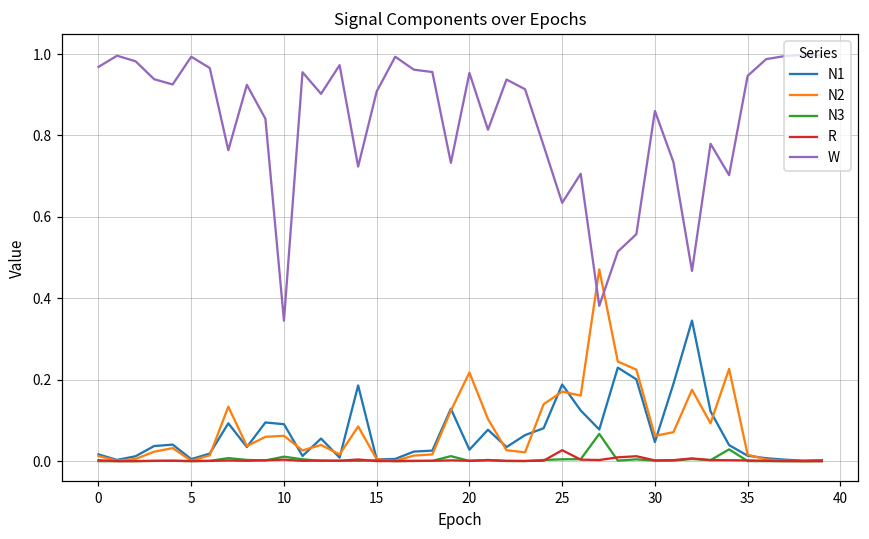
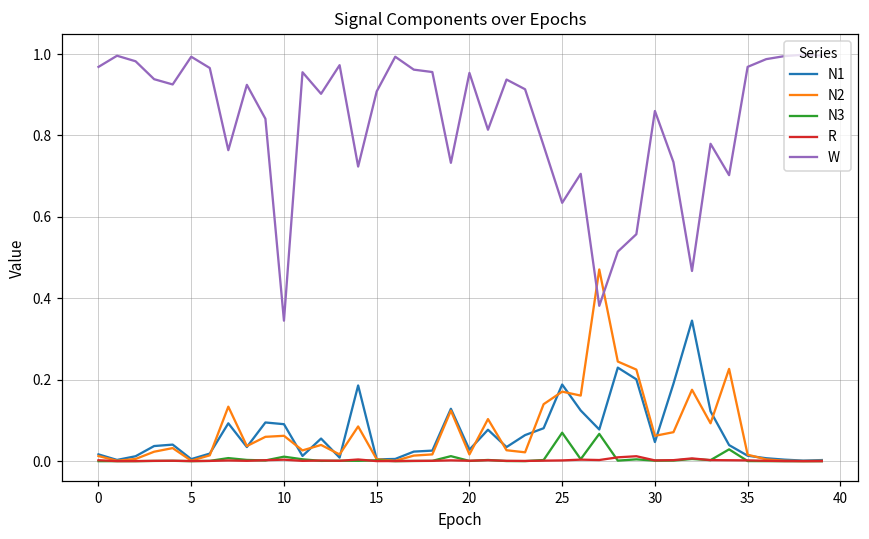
  {
    "N1": {
      "10": 0.09,
      "20": 0.03,
      "25": 0.19,
      "30": 0.05
    },
    "N2": {
      "10": 0.06,
-     "20": 0.22,
+     "20": 0.02,
      "25": 0.17,
      "30": 0.06
    },
    "N3": {
      "10": 0.01,
-     "25": 0.00
+     "25": 0.07
    },
    "R": {
      "10": 0.00,
-     "25": 0.03
+     "25": 0.00
    },
    "W": {
      "0": 0.97,
      "5": 0.99,
      "10": 0.35,
      "15": 0.91,
      "20": 0.95,
      "25": 0.63,
      "30": 0.86,
-     "35": 0.95
+     "35": 0.97
    }
  }
